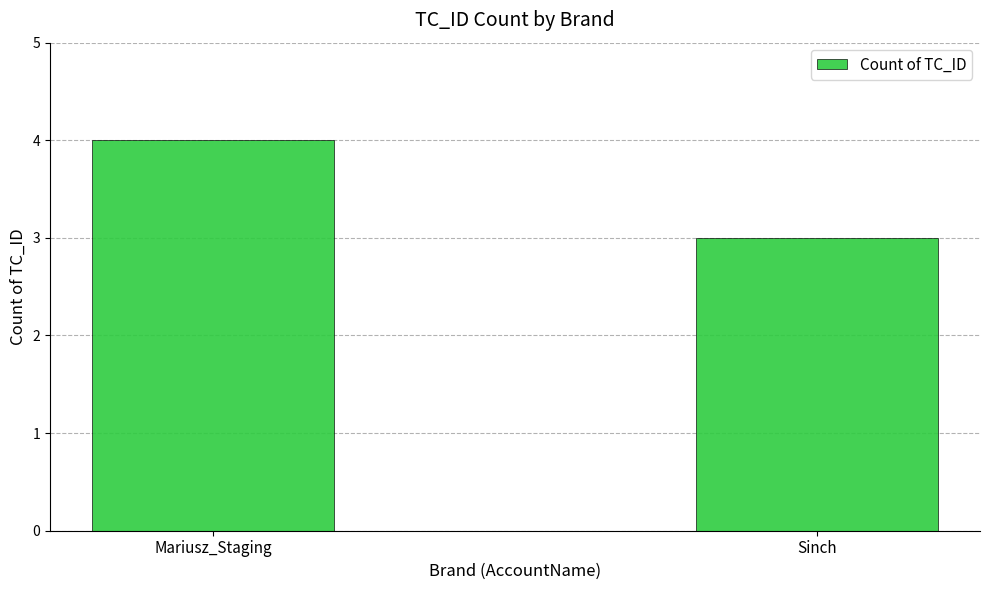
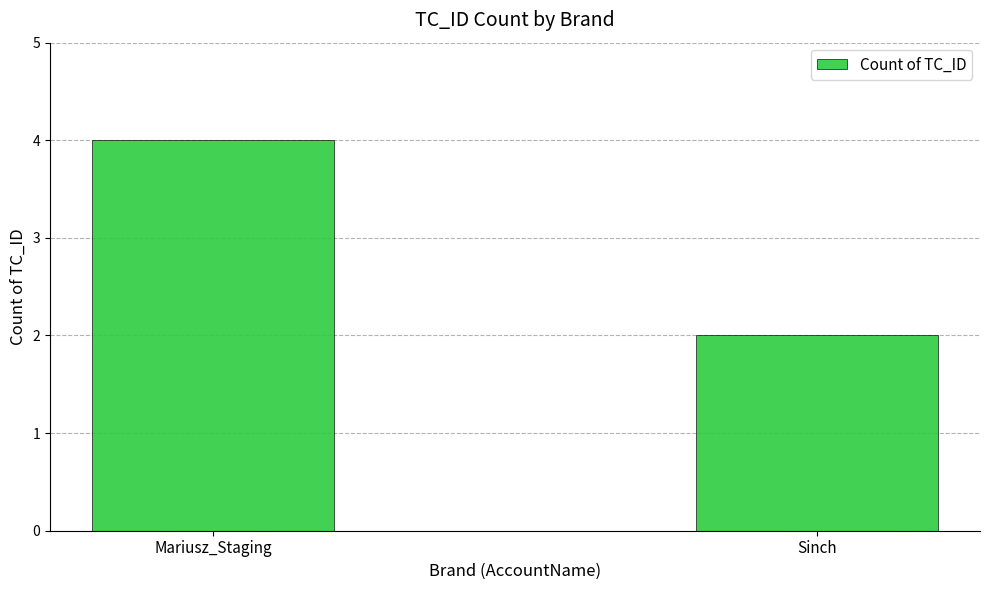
  {
    "Mariusz_Staging": 4,
-   "Sinch": 3
+   "Sinch": 2
  }
